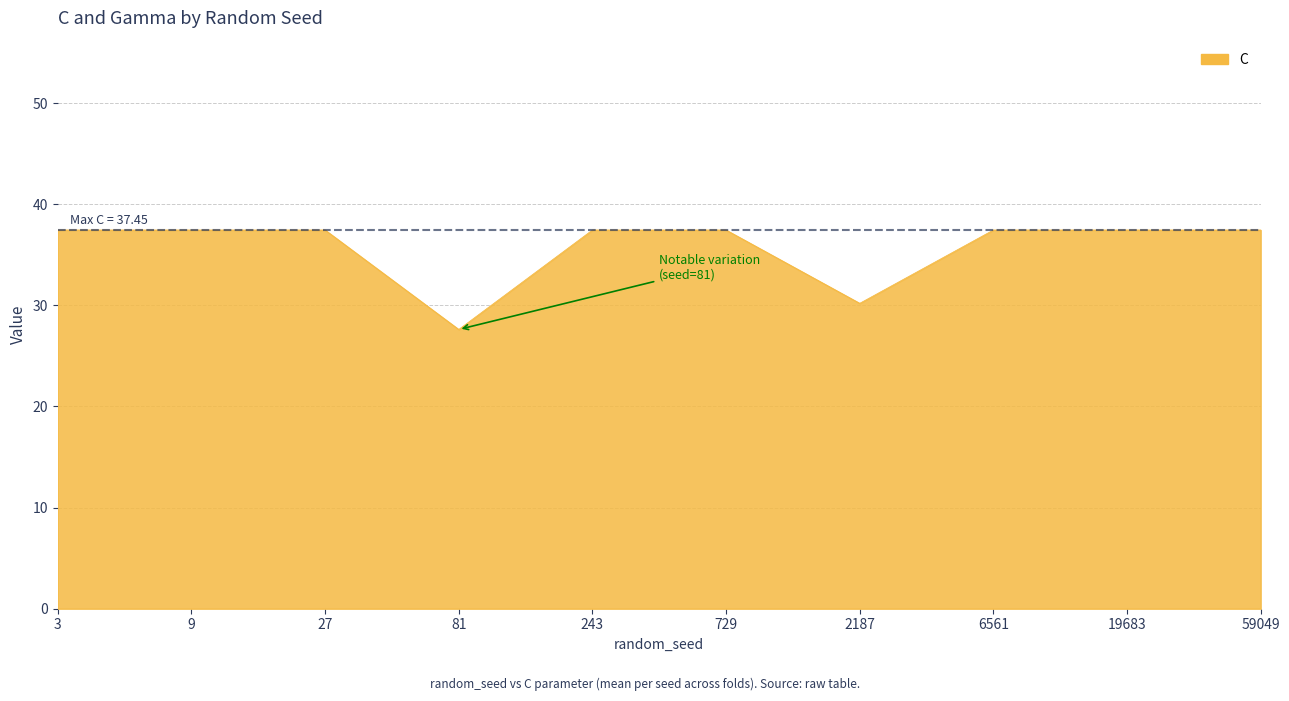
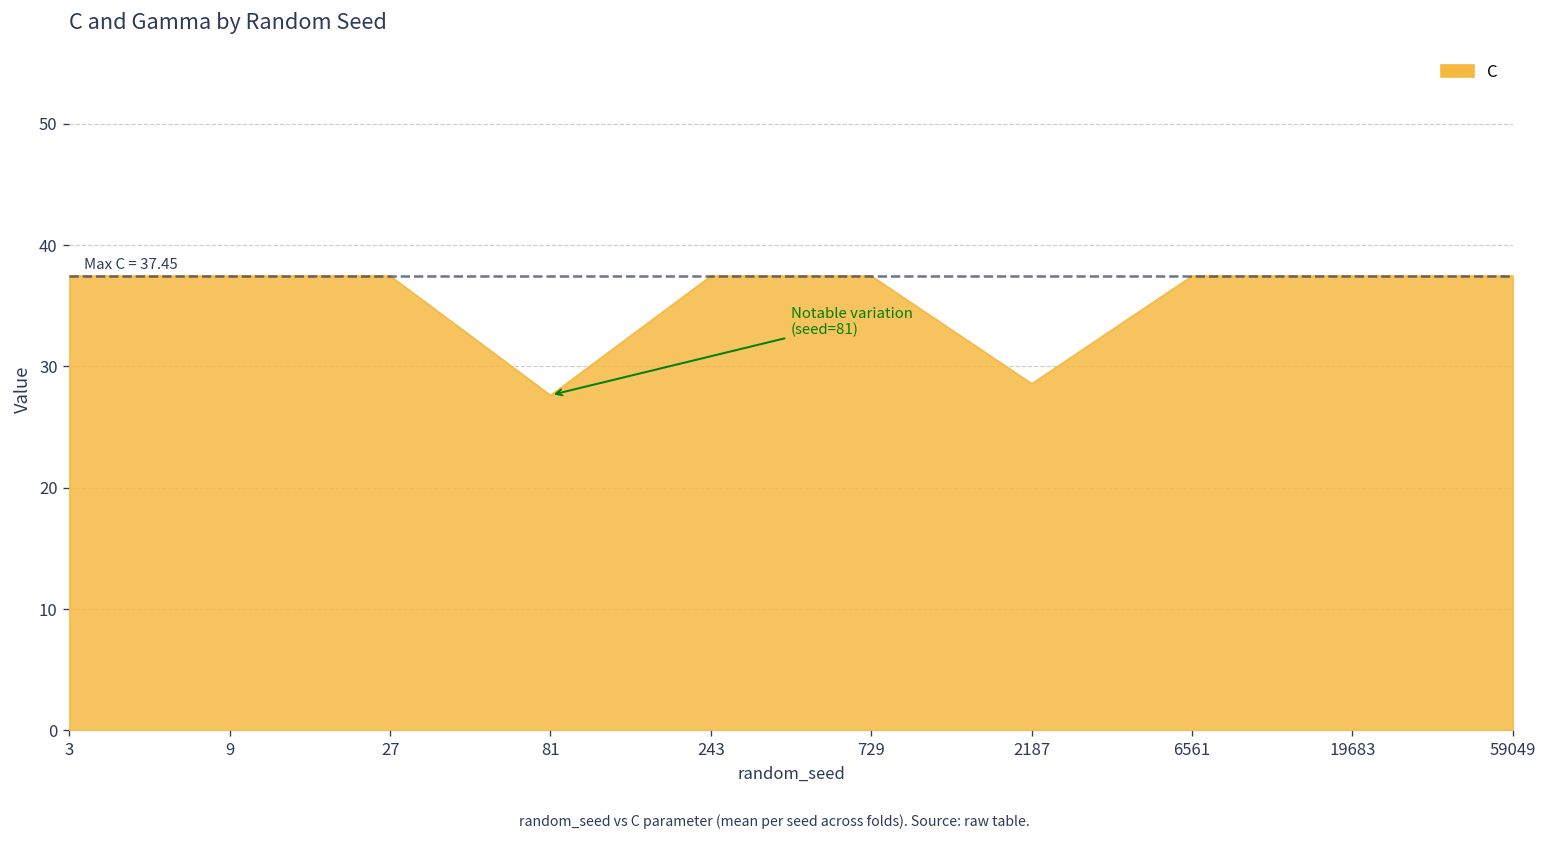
  {
    "9": 37.5,
    "27": 37.5,
    "243": 37.5,
    "729": 37.5,
-   "2187": 30.2,
+   "2187": 28.6,
    "6561": 37.5,
    "19683": 37.5,
    "59049": 37.5
  }
